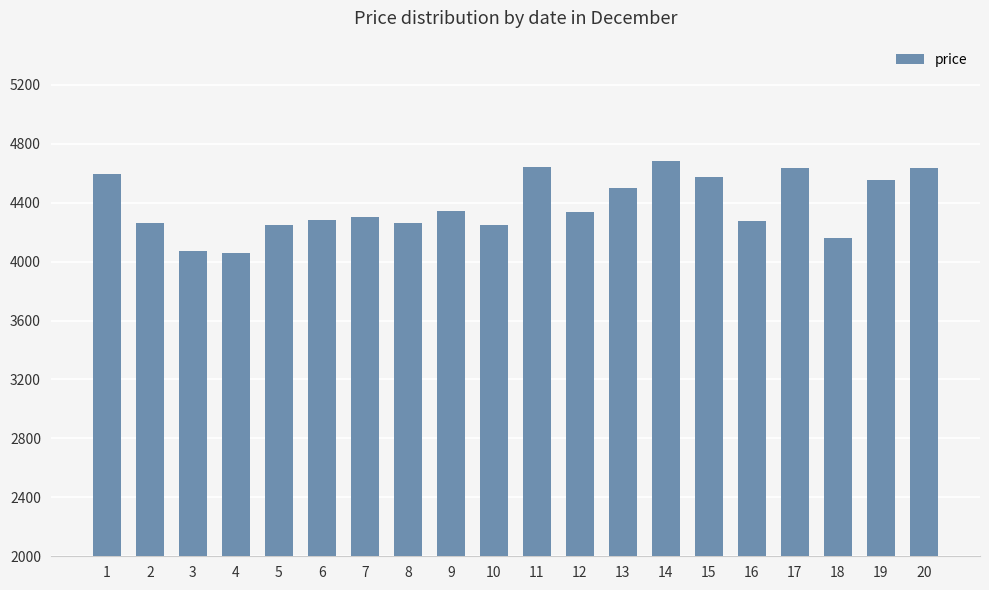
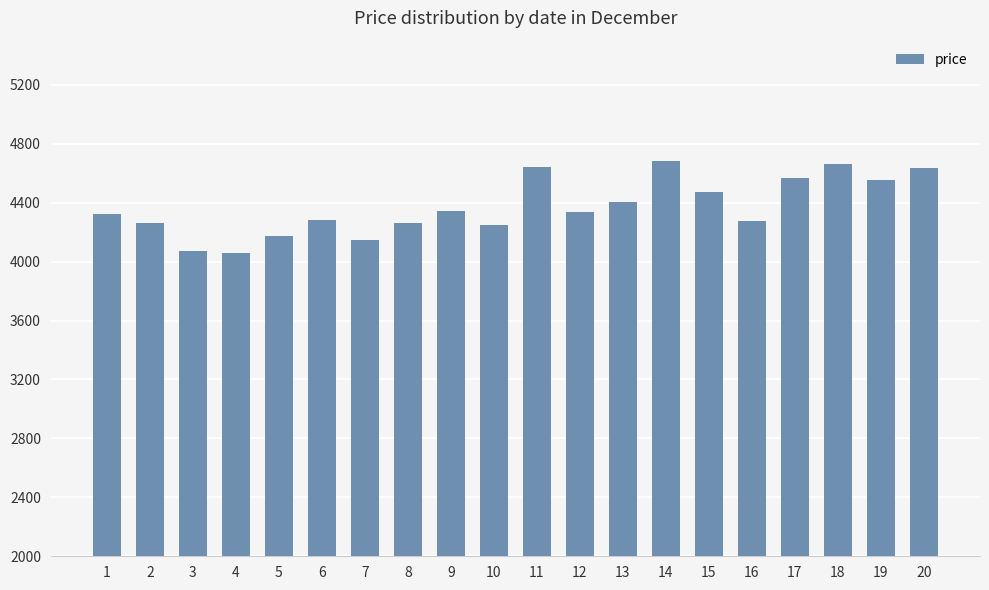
  {
-   "1": 4600,
+   "1": 4330,
    "2": 4270,
    "3": 4070,
    "4": 4060,
-   "5": 4250,
+   "5": 4180,
    "6": 4290,
-   "7": 4300,
+   "7": 4140,
    "8": 4270,
    "9": 4350,
    "10": 4250,
    "11": 4640,
    "12": 4340,
-   "13": 4500,
+   "13": 4410,
    "14": 4680,
-   "15": 4580,
+   "15": 4470,
    "16": 4280,
-   "17": 4640,
-   "18": 4160,
+   "17": 4570,
+   "18": 4670,
    "19": 4560,
    "20": 4640
  }
